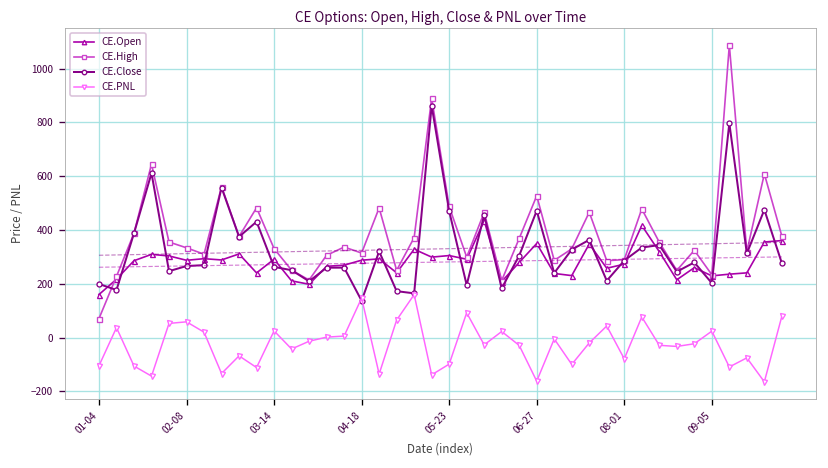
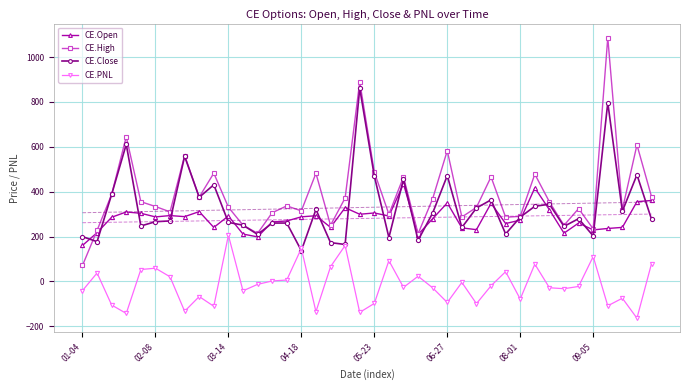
  {
    "CE.High": {
      "01-04": 70,
      "02-08": 330,
      "03-14": 330,
      "05-23": 490,
-     "06-27": 530
+     "06-27": 580
    },
    "CE.PNL": {
-     "01-04": -100,
+     "01-04": -40,
      "02-08": 60,
-     "03-14": 30,
+     "03-14": 210,
      "05-23": -100,
-     "06-27": -160,
+     "06-27": -90,
      "08-01": -80,
-     "09-05": 20
+     "09-05": 110
    }
  }
